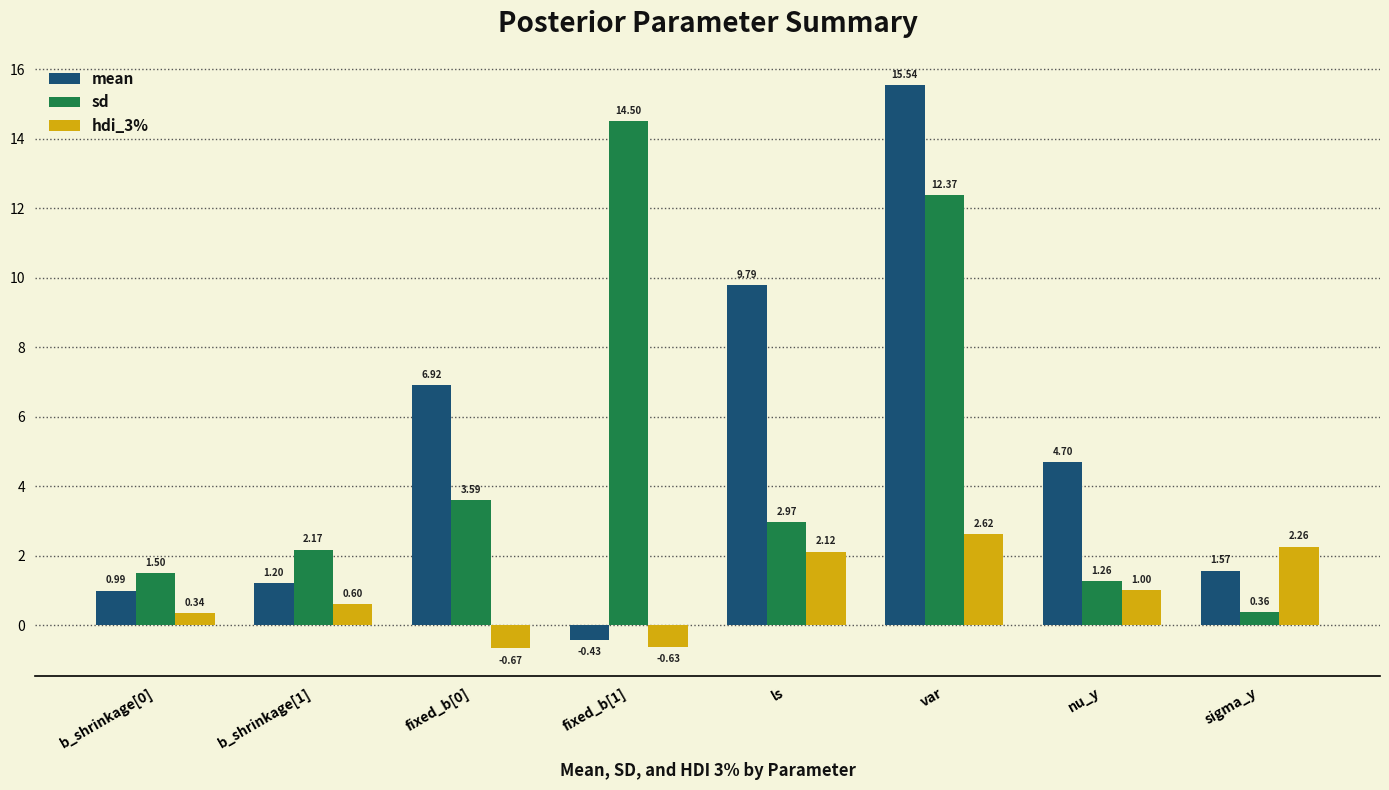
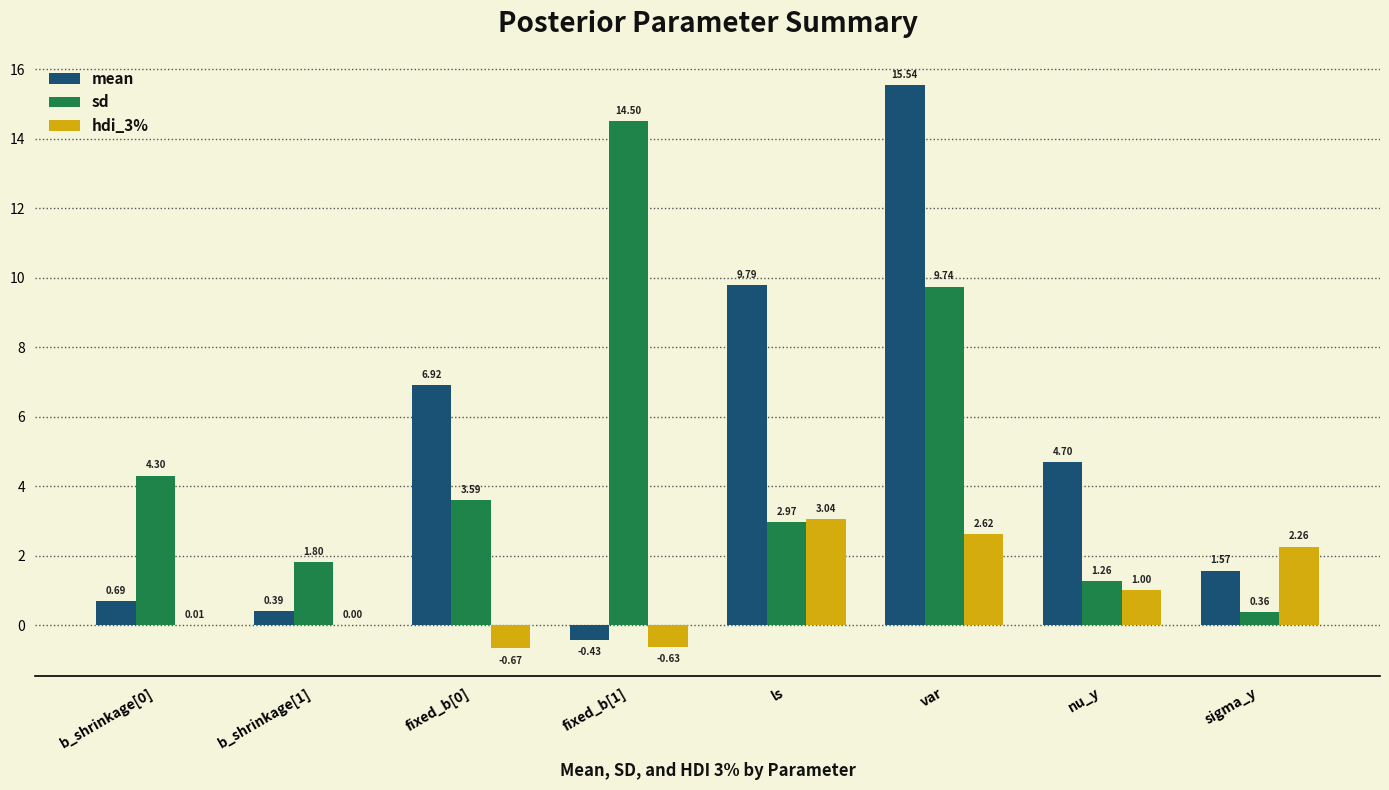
  {
    "mean": {
-     "b_shrinkage[0]": 0.99,
-     "b_shrinkage[1]": 1.20,
+     "b_shrinkage[0]": 0.69,
+     "b_shrinkage[1]": 0.39,
      "fixed_b[0]": 6.92,
      "fixed_b[1]": -0.43,
      "ls": 9.79,
      "var": 15.54,
      "nu_y": 4.70,
      "sigma_y": 1.57
    },
    "sd": {
-     "b_shrinkage[0]": 1.50,
-     "b_shrinkage[1]": 2.17,
+     "b_shrinkage[0]": 4.30,
+     "b_shrinkage[1]": 1.80,
      "fixed_b[0]": 3.59,
      "fixed_b[1]": 14.50,
      "ls": 2.97,
-     "var": 12.37,
+     "var": 9.74,
      "nu_y": 1.26,
      "sigma_y": 0.36
    },
    "hdi_3%": {
-     "b_shrinkage[0]": 0.34,
-     "b_shrinkage[1]": 0.60,
+     "b_shrinkage[0]": 0.01,
+     "b_shrinkage[1]": 0.00,
      "fixed_b[0]": -0.67,
      "fixed_b[1]": -0.63,
-     "ls": 2.12,
+     "ls": 3.04,
      "var": 2.62,
      "nu_y": 1.00,
      "sigma_y": 2.26
    }
  }
